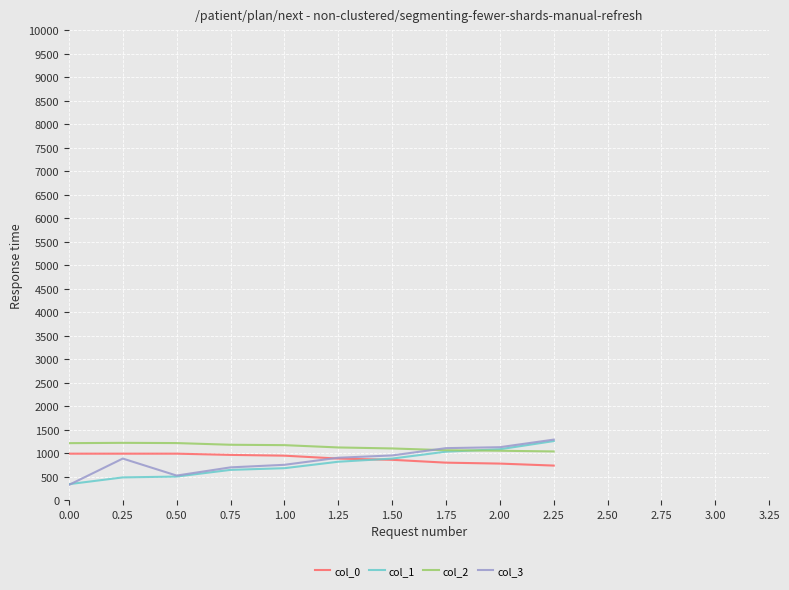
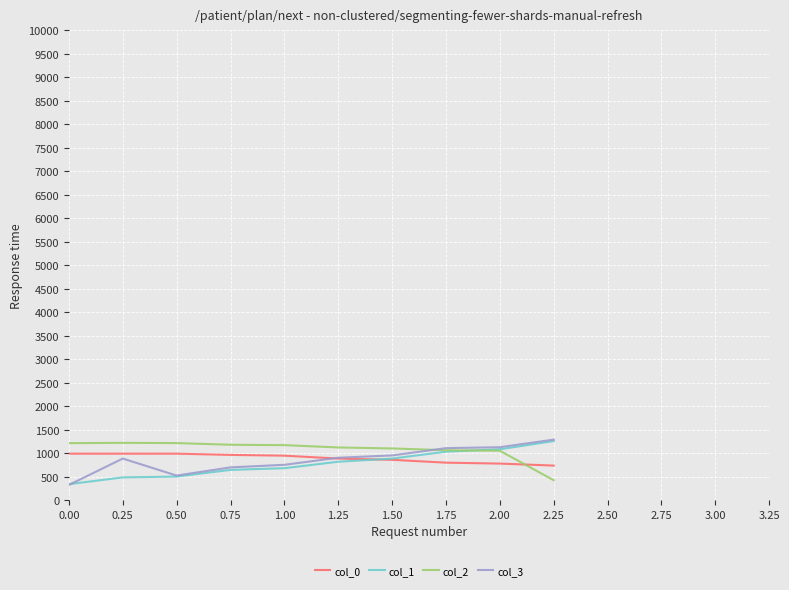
  {
    "col_0": {
      "0.00": 1000,
      "0.25": 1000,
      "0.50": 1000,
      "0.75": 1000,
      "1.00": 900,
      "1.75": 800,
      "2.00": 800,
      "2.25": 700
    },
    "col_1": {
      "0.25": 500,
      "1.00": 700,
      "1.25": 800
    },
    "col_2": {
      "0.00": 1200,
      "0.25": 1200,
      "0.50": 1200,
      "0.75": 1200,
      "1.00": 1200,
      "1.25": 1100,
      "1.50": 1100,
-     "2.25": 1000
+     "2.25": 400
    },
    "col_3": {
      "0.25": 900,
      "1.00": 800,
      "1.50": 900
    }
  }
